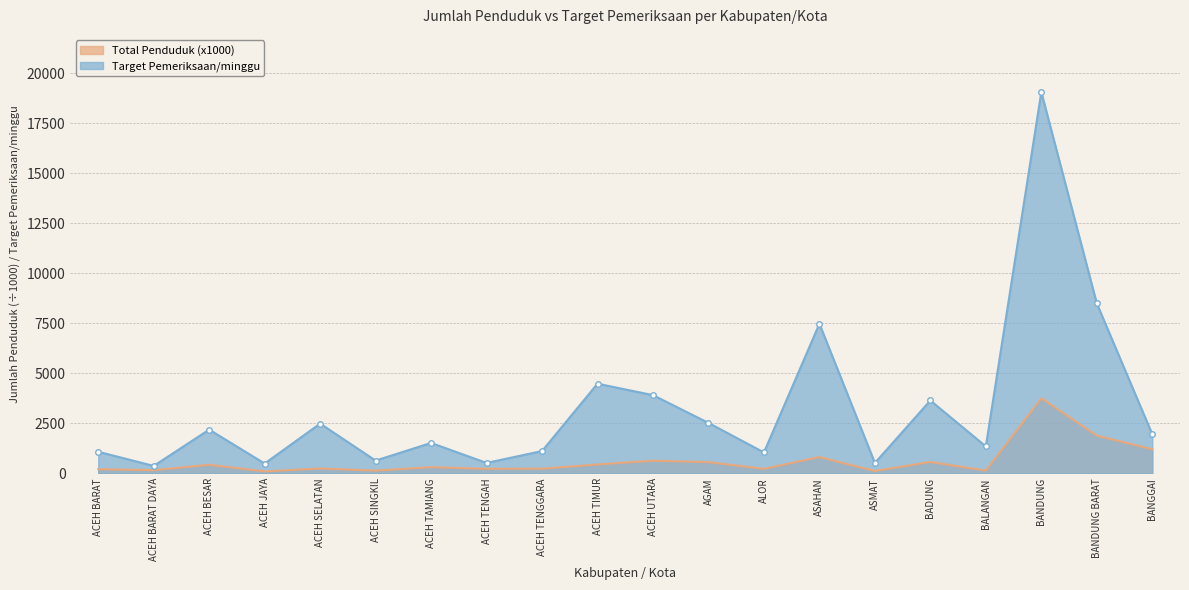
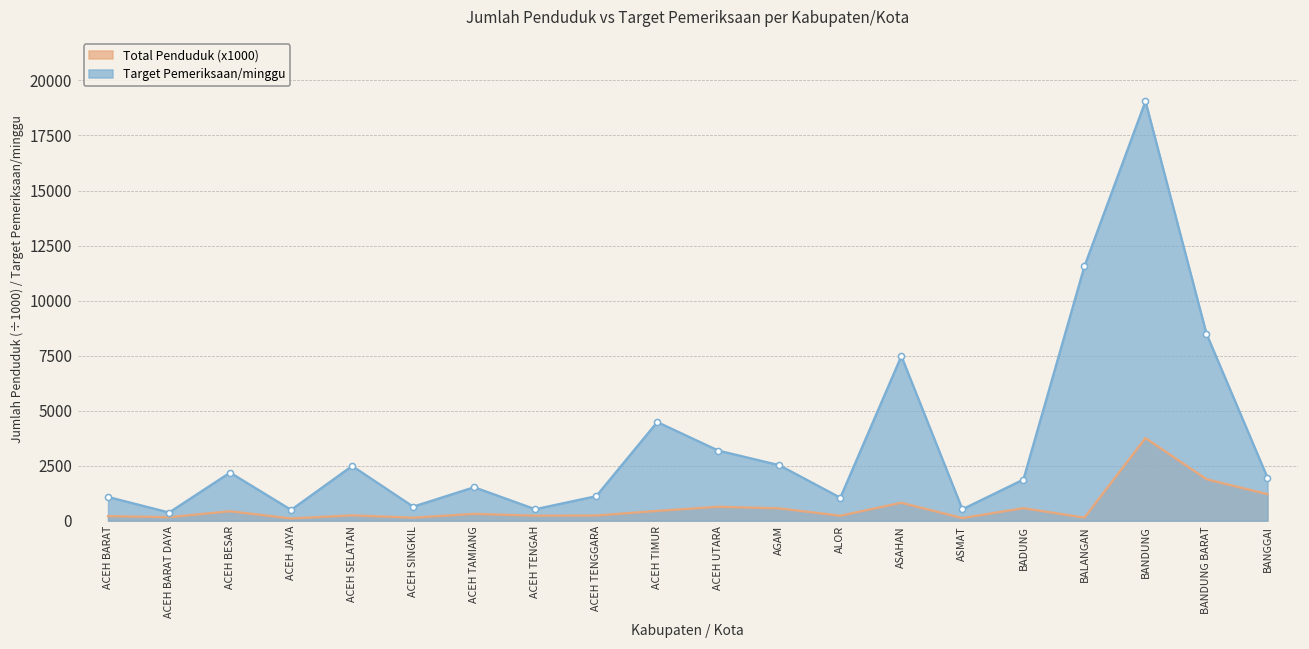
  {
    "Total Penduduk (x1000)": {
      "ACEH BARAT": 200,
      "ACEH BARAT DAYA": 200,
      "ACEH BESAR": 400,
      "ACEH JAYA": 100,
      "ACEH SELATAN": 200,
      "ACEH SINGKIL": 100,
      "ACEH TAMIANG": 300,
      "ACEH TENGAH": 200,
      "ACEH TENGGARA": 200,
      "ACEH TIMUR": 400,
      "ACEH UTARA": 600,
      "AGAM": 600,
      "ALOR": 200,
      "ASAHAN": 800,
      "ASMAT": 100,
      "BADUNG": 600,
      "BALANGAN": 100,
      "BANDUNG": 3800,
      "BANDUNG BARAT": 1900,
      "BANGGAI": 1200
    },
    "Target Pemeriksaan/minggu": {
      "ACEH BARAT": 1100,
      "ACEH BARAT DAYA": 400,
      "ACEH BESAR": 2200,
      "ACEH JAYA": 500,
      "ACEH SELATAN": 2500,
      "ACEH SINGKIL": 600,
      "ACEH TAMIANG": 1500,
      "ACEH TENGAH": 500,
      "ACEH TENGGARA": 1100,
      "ACEH TIMUR": 4500,
-     "ACEH UTARA": 3900,
+     "ACEH UTARA": 3200,
      "AGAM": 2500,
      "ALOR": 1000,
      "ASAHAN": 7500,
      "ASMAT": 500,
-     "BADUNG": 3600,
-     "BALANGAN": 1300,
+     "BADUNG": 1900,
+     "BALANGAN": 11600,
      "BANDUNG": 19100,
      "BANDUNG BARAT": 8500,
      "BANGGAI": 2000
    }
  }
